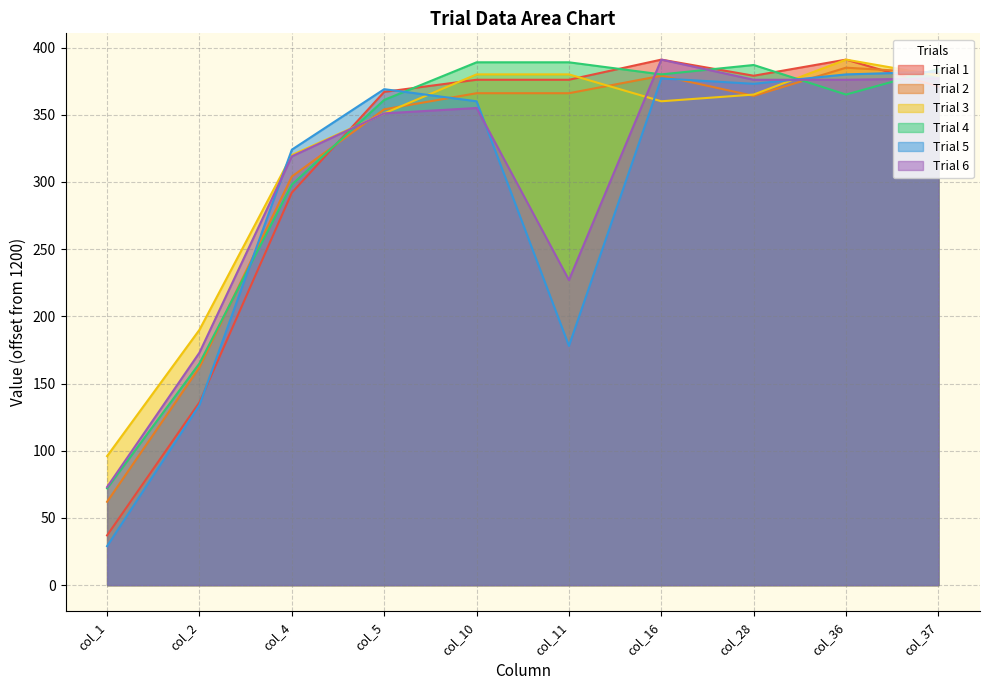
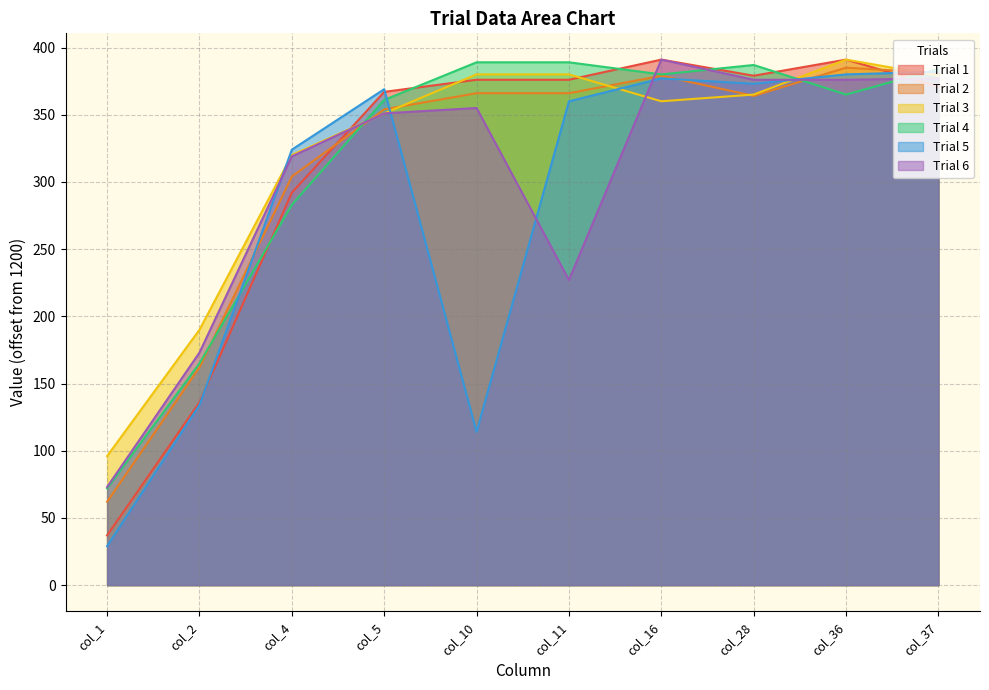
  {
    "Trial 4": {
      "col_2": 165,
-     "col_4": 298,
+     "col_4": 283,
      "col_5": 361,
      "col_10": 389,
      "col_11": 389,
      "col_28": 387,
      "col_36": 365
    },
    "Trial 5": {
      "col_1": 29,
      "col_2": 134,
      "col_4": 324,
      "col_5": 369,
-     "col_10": 360,
-     "col_11": 178,
+     "col_10": 114,
+     "col_11": 360,
      "col_16": 377,
      "col_28": 373,
      "col_36": 380
    },
    "Trial 6": {
      "col_2": 173,
      "col_10": 355,
      "col_11": 227,
      "col_28": 376,
      "col_36": 376
    }
  }
